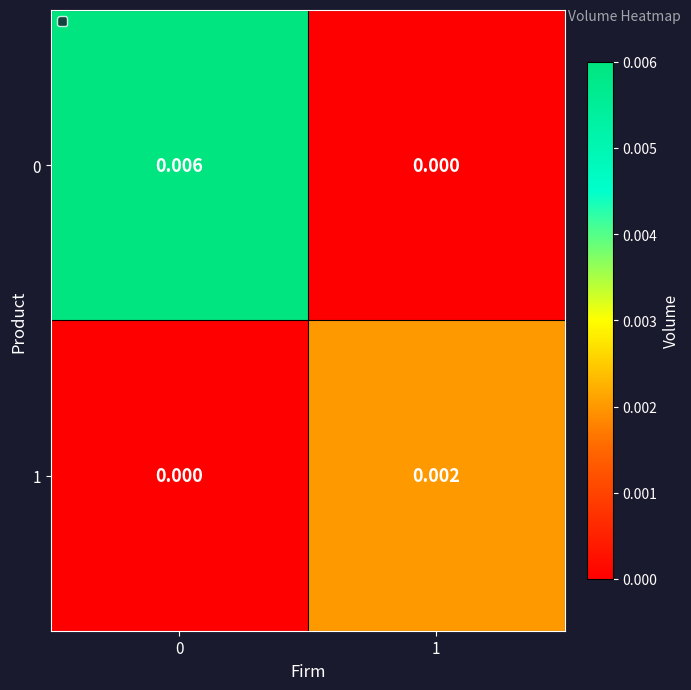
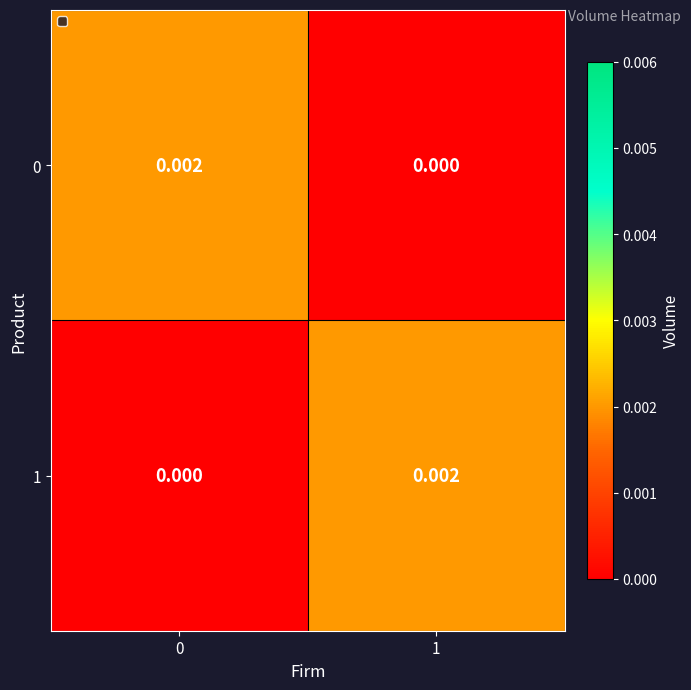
  {
    "0": {
-     "0": 0.006,
+     "0": 0.002,
      "1": 0.000
    },
    "1": {
      "0": 0.000,
      "1": 0.002
    }
  }
